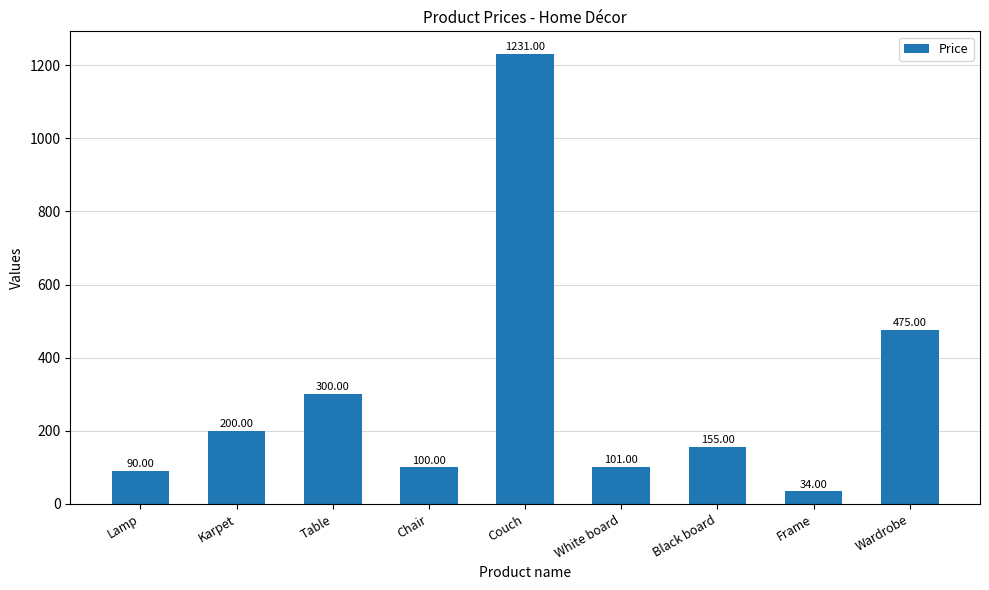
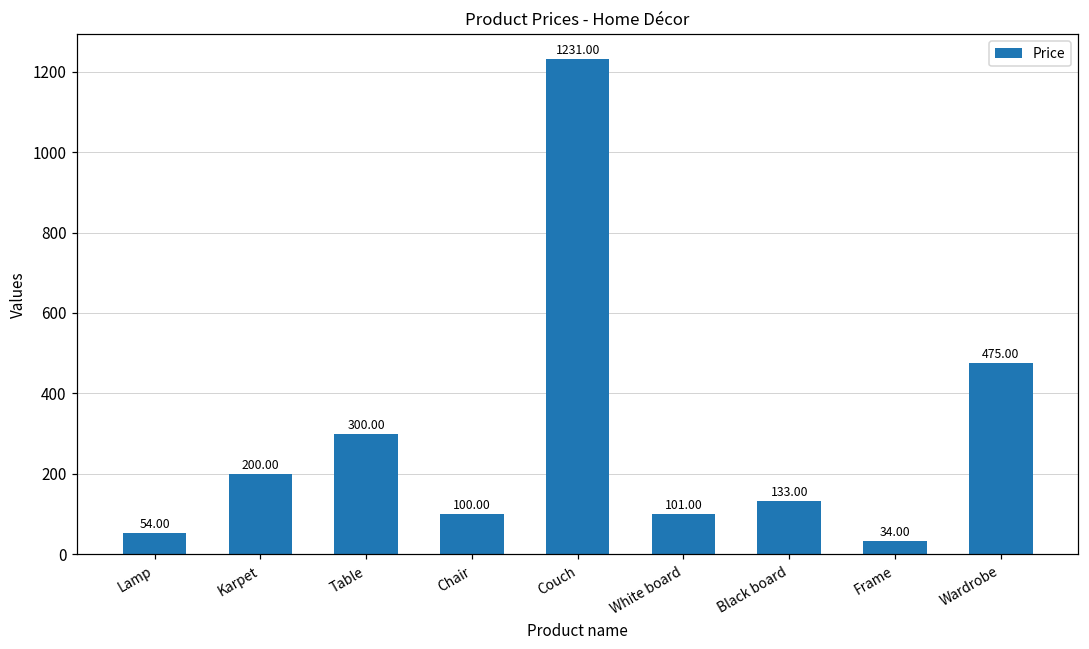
  {
-   "Lamp": 90.00,
+   "Lamp": 54.00,
    "Karpet": 200.00,
    "Table": 300.00,
    "Chair": 100.00,
    "Couch": 1231.00,
    "White board": 101.00,
-   "Black board": 155.00,
+   "Black board": 133.00,
    "Frame": 34.00,
    "Wardrobe": 475.00
  }
